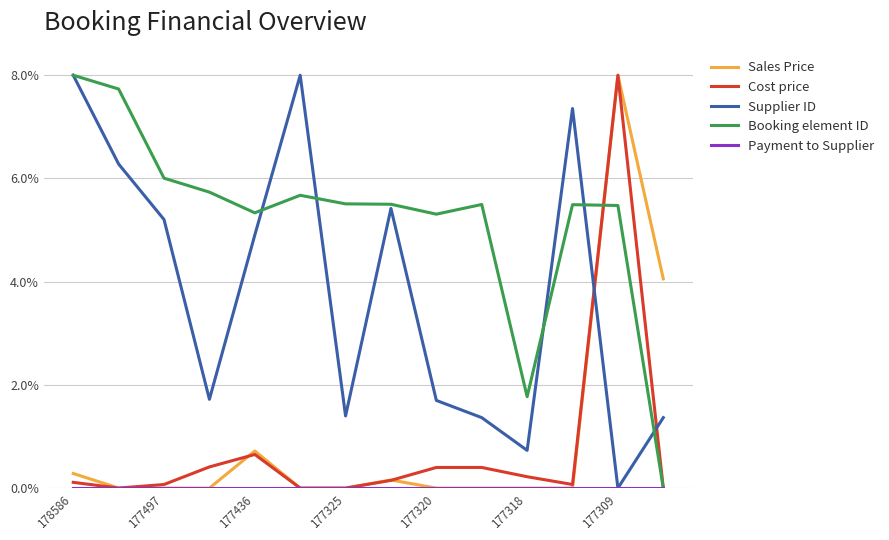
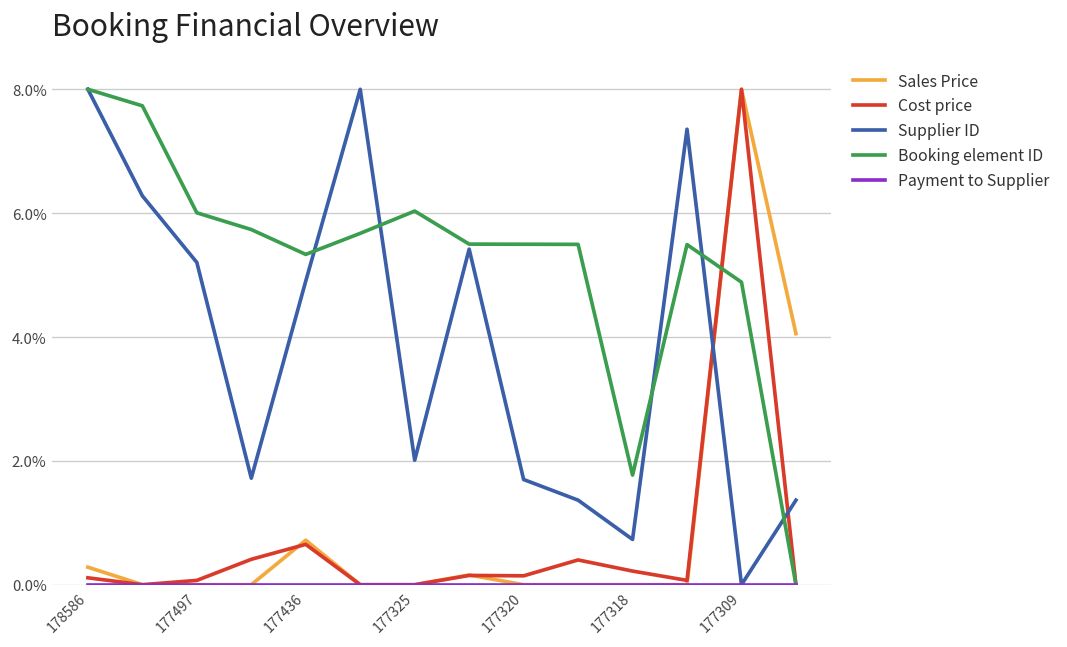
  {
    "Sales Price": {
      "178586": "0.3%",
      "177436": "0.7%"
    },
    "Cost price": {
      "178586": "0.1%",
      "177497": "0.1%",
      "177436": "0.7%",
-     "177320": "0.4%",
+     "177320": "0.1%",
      "177318": "0.2%"
    },
    "Supplier ID": {
      "177497": "5.2%",
      "177436": "4.9%",
-     "177325": "1.4%",
+     "177325": "2.0%",
      "177320": "1.7%",
      "177318": "0.7%"
    },
    "Booking element ID": {
      "177497": "6.0%",
      "177436": "5.3%",
-     "177325": "5.5%",
-     "177320": "5.3%",
+     "177325": "6.0%",
+     "177320": "5.5%",
      "177318": "1.8%",
-     "177309": "5.5%"
+     "177309": "4.9%"
    },
    "Payment to Supplier": {
      "178586": "0.0%",
      "177436": "0.0%"
    }
  }
